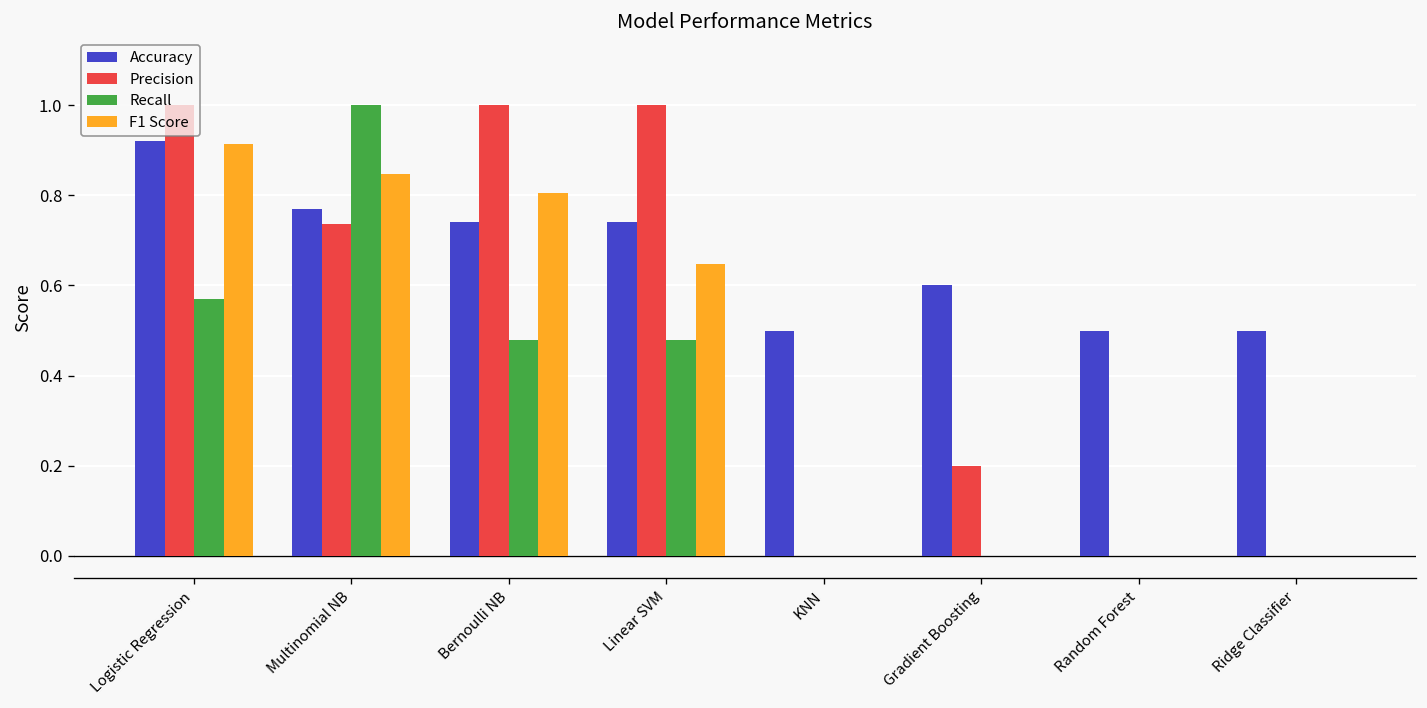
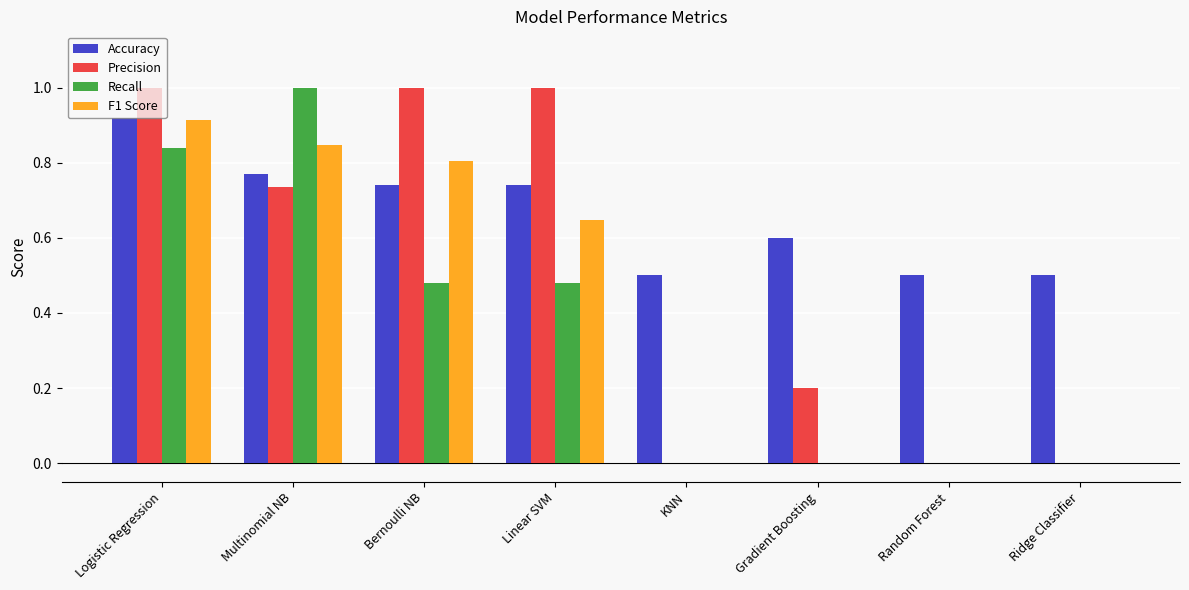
  {
    "Accuracy": {
      "Multinomial NB": 0.77,
      "Bernoulli NB": 0.74,
      "Linear SVM": 0.74,
      "KNN": 0.50,
      "Gradient Boosting": 0.60,
      "Random Forest": 0.50,
      "Ridge Classifier": 0.50
    },
    "Precision": {
      "Multinomial NB": 0.74,
      "Bernoulli NB": 1.00,
      "Linear SVM": 1.00,
      "KNN": 0.00,
      "Gradient Boosting": 0.20,
      "Random Forest": 0.00,
      "Ridge Classifier": 0.00
    },
    "Recall": {
-     "Logistic Regression": 0.57,
+     "Logistic Regression": 0.84,
      "Multinomial NB": 1.00,
      "Bernoulli NB": 0.48,
      "Linear SVM": 0.48,
      "KNN": 0.00,
      "Gradient Boosting": 0.00,
      "Random Forest": 0.00,
      "Ridge Classifier": 0.00
    },
    "F1 Score": {
      "Logistic Regression": 0.91,
      "Multinomial NB": 0.85,
      "Bernoulli NB": 0.81,
      "Linear SVM": 0.65,
      "KNN": 0.00,
      "Gradient Boosting": 0.00,
      "Random Forest": 0.00,
      "Ridge Classifier": 0.00
    }
  }
